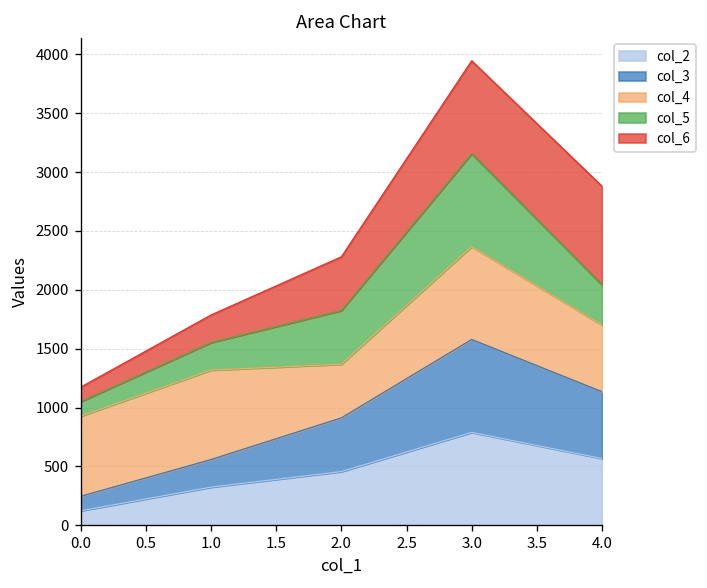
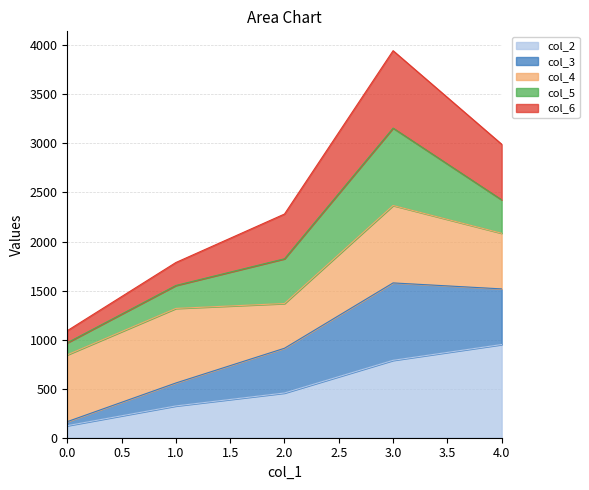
  {
    "col_2": {
      "0.0": 100,
      "1.0": 300,
      "2.0": 500,
      "3.0": 800,
-     "4.0": 600
+     "4.0": 1000
    },
    "col_3": {
-     "0.0": 100,
+     "0.0": 0,
      "1.0": 200,
      "2.0": 500,
      "3.0": 800,
      "4.0": 600
    },
    "col_4": {
      "0.0": 700,
      "1.0": 800,
      "2.0": 500,
      "3.0": 800,
      "4.0": 600
    },
    "col_5": {
      "0.0": 100,
      "1.0": 200,
      "2.0": 500,
      "3.0": 800,
      "4.0": 300
    },
    "col_6": {
      "0.0": 100,
      "1.0": 200,
      "2.0": 500,
      "3.0": 800,
-     "4.0": 800
+     "4.0": 600
    }
  }
